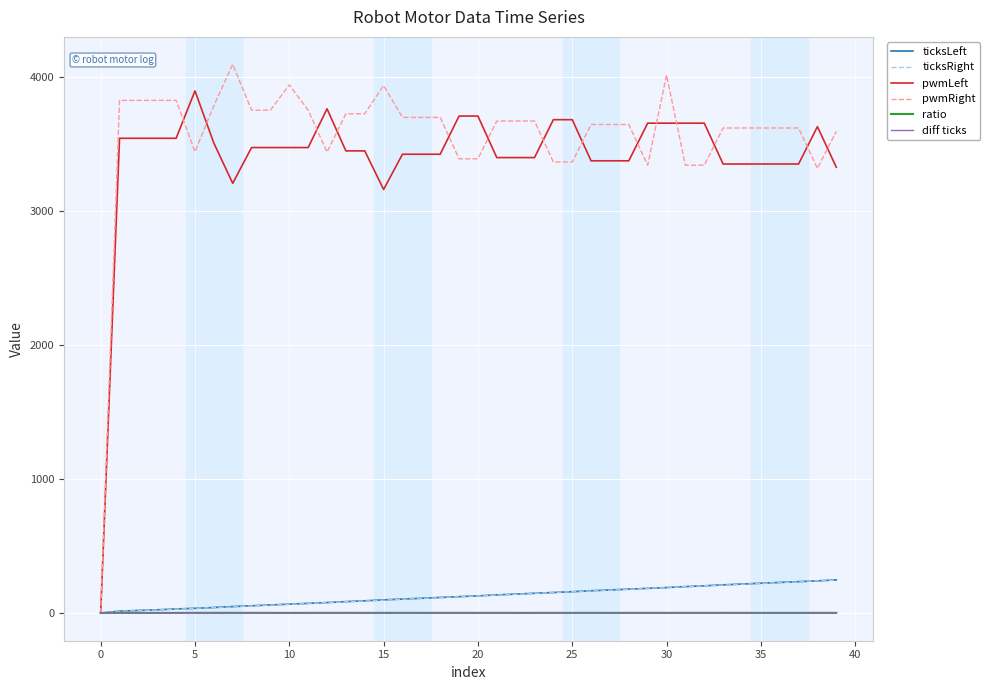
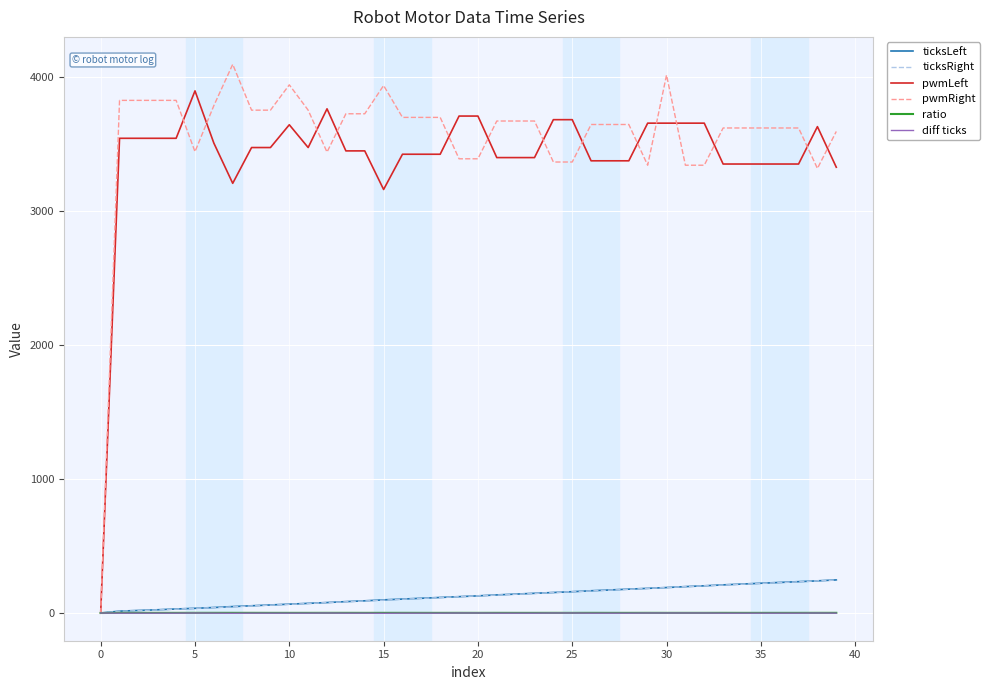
  {
    "pwmLeft": {
      "5": 3900,
-     "10": 3470,
+     "10": 3640,
      "15": 3160,
      "20": 3710,
      "25": 3680,
      "30": 3660,
      "35": 3350
    },
    "pwmRight": {
      "5": 3440,
      "10": 3940,
      "15": 3940,
      "20": 3390,
      "25": 3370,
      "30": 4020,
      "35": 3620
    },
    "diff ticks": {
      "5": 0,
      "10": 0,
      "15": 0,
      "20": 0,
      "25": 0,
      "30": 0,
      "35": 0
    }
  }
